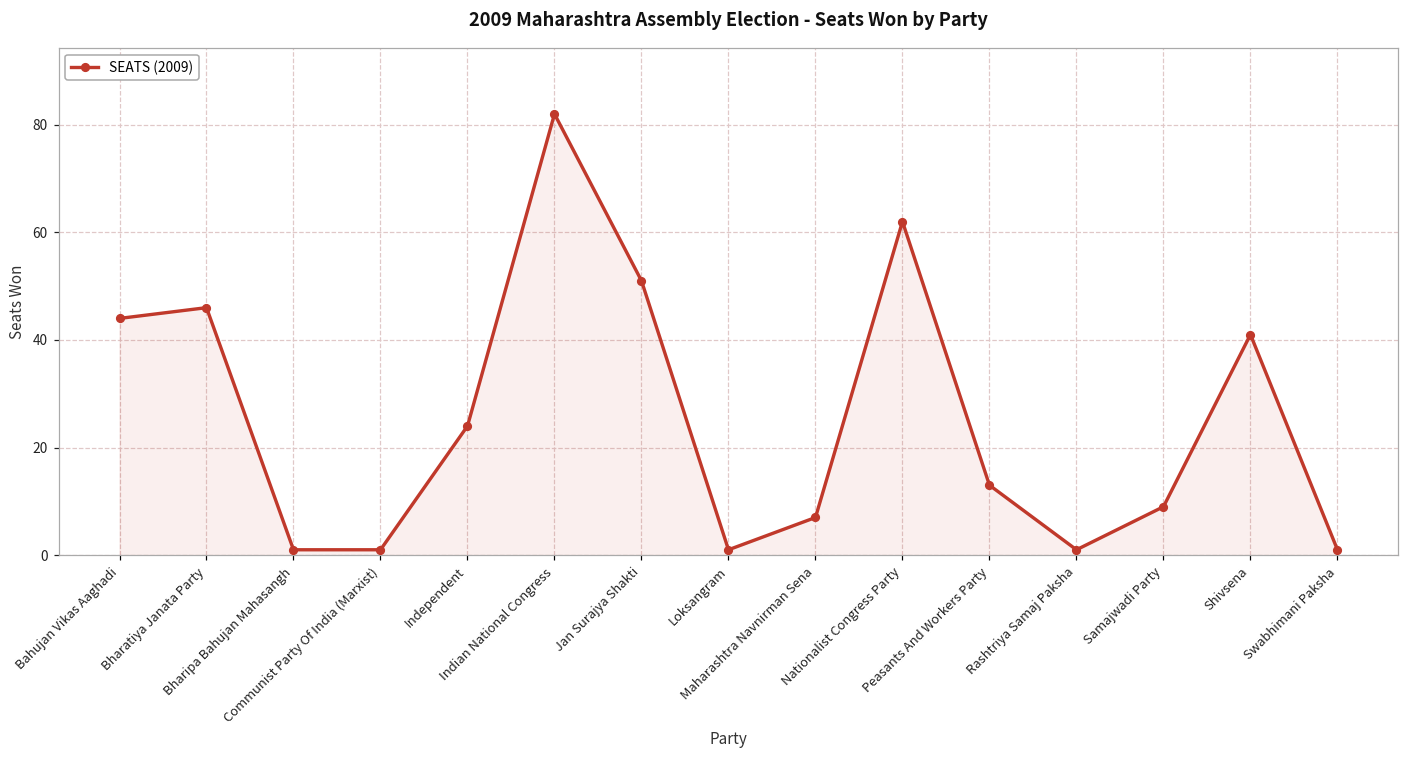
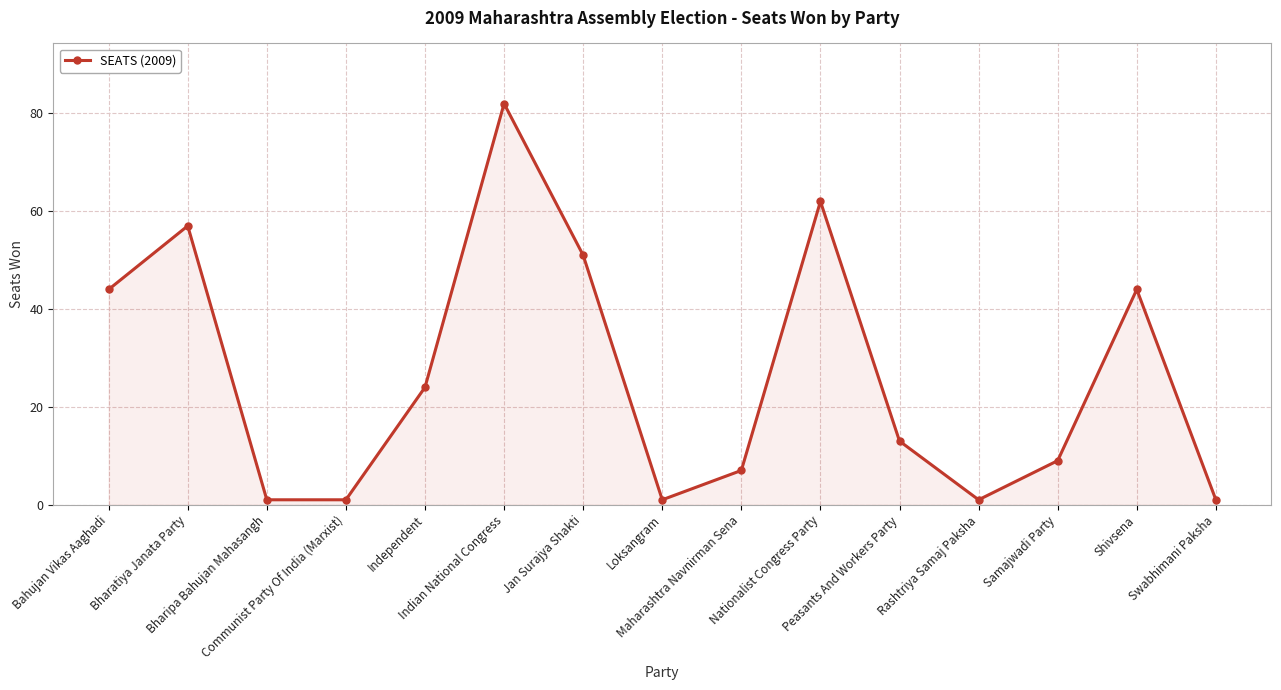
  {
    "Bahujan Vikas Aaghadi": 44,
-   "Bharatiya Janata Party": 46,
+   "Bharatiya Janata Party": 57,
    "Bharipa Bahujan Mahasangh": 1,
    "Communist Party Of India (Marxist)": 1,
    "Independent": 24,
    "Indian National Congress": 82,
    "Jan Surajya Shakti": 51,
    "Loksangram": 1,
    "Maharashtra Navnirman Sena": 7,
    "Nationalist Congress Party": 62,
    "Peasants And Workers Party": 13,
    "Rashtriya Samaj Paksha": 1,
    "Samajwadi Party": 9,
-   "Shivsena": 41,
+   "Shivsena": 44,
    "Swabhimani Paksha": 1
  }
